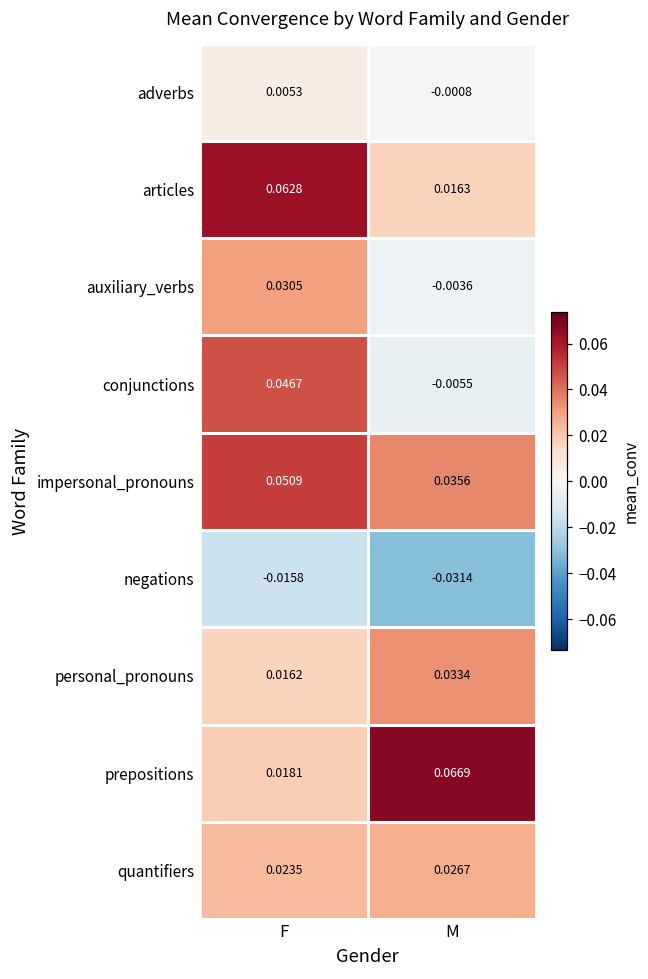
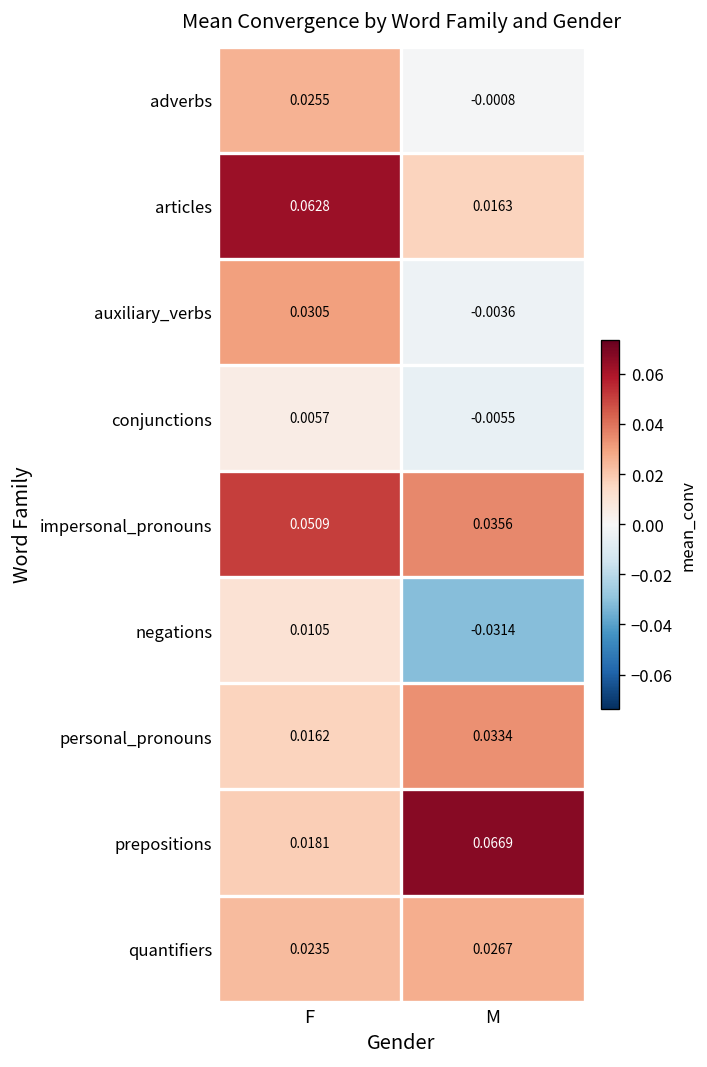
  {
    "adverbs": {
-     "F": 0.0053,
+     "F": 0.0255,
      "M": -0.0008
    },
    "articles": {
      "F": 0.0628,
      "M": 0.0163
    },
    "auxiliary_verbs": {
      "F": 0.0305,
      "M": -0.0036
    },
    "conjunctions": {
-     "F": 0.0467,
+     "F": 0.0057,
      "M": -0.0055
    },
    "impersonal_pronouns": {
      "F": 0.0509,
      "M": 0.0356
    },
    "negations": {
-     "F": -0.0158,
+     "F": 0.0105,
      "M": -0.0314
    },
    "personal_pronouns": {
      "F": 0.0162,
      "M": 0.0334
    },
    "prepositions": {
      "F": 0.0181,
      "M": 0.0669
    },
    "quantifiers": {
      "F": 0.0235,
      "M": 0.0267
    }
  }
